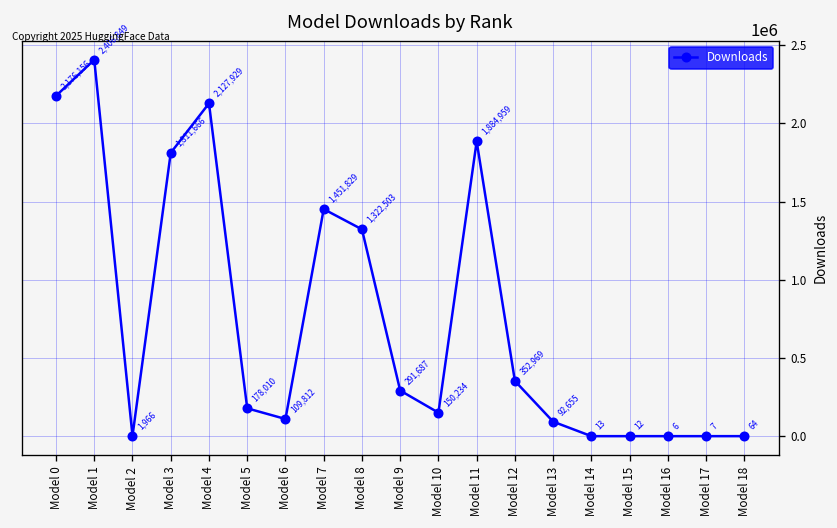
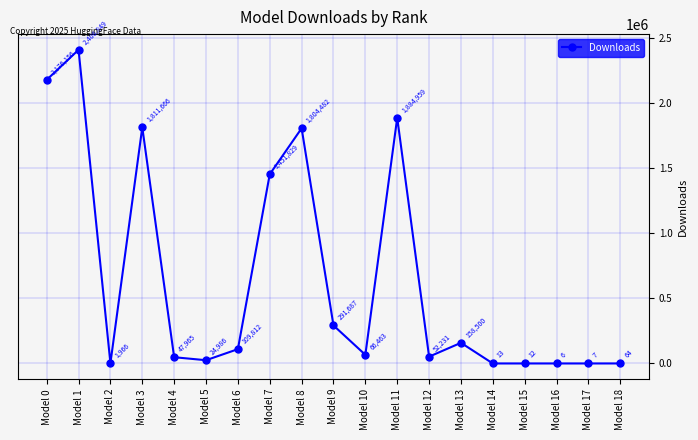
  {
    "Model 1": "2,406,849",
    "Model 2": "1,966",
    "Model 3": "1,811,666",
-   "Model 4": "2,127,929",
-   "Model 5": "178,010",
+   "Model 4": "47,965",
+   "Model 5": "24,986",
    "Model 6": "109,812",
    "Model 7": "1,451,829",
-   "Model 8": "1,322,503",
+   "Model 8": "1,804,482",
    "Model 9": "291,687",
-   "Model 10": "150,234",
+   "Model 10": "66,463",
    "Model 11": "1,884,959",
-   "Model 12": "352,969",
-   "Model 13": "92,655",
+   "Model 12": "52,231",
+   "Model 13": "158,500",
    "Model 14": "13",
    "Model 15": "12",
    "Model 16": "6",
    "Model 17": "7",
    "Model 18": "64"
  }
